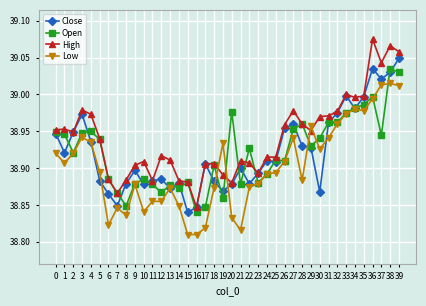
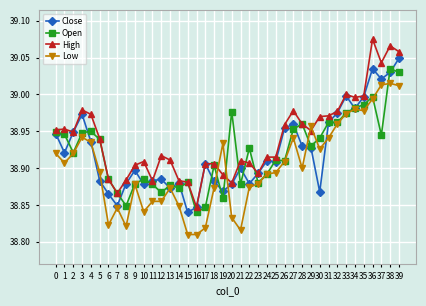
  {
    "Close": {
      "1": 38.92,
      "3": 38.97,
      "5": 38.88,
      "6": 38.87,
      "8": 38.88,
      "9": 38.90,
      "10": 38.88,
      "12": 38.89,
      "15": 38.84,
      "18": 38.88,
      "19": 38.87,
      "21": 38.90,
      "22": 38.88,
      "24": 38.91,
      "26": 38.95,
      "27": 38.96,
      "28": 38.93,
      "30": 38.87,
      "36": 39.04,
      "37": 39.02,
      "38": 39.03,
      "39": 39.05
    },
    "Open": {
      "1": 38.95,
      "3": 38.95,
      "4": 38.95,
      "8": 38.85,
      "10": 38.89,
      "11": 38.88,
      "12": 38.87,
      "13": 38.88,
      "14": 38.87,
      "16": 38.84,
      "17": 38.85,
      "19": 38.86,
      "20": 38.98,
      "21": 38.88,
      "22": 38.93,
      "27": 38.95,
      "30": 38.94,
      "35": 38.99,
      "37": 38.94,
      "38": 39.04,
      "39": 39.03
    },
    "High": {
      "1": 38.95,
      "3": 38.98,
      "4": 38.97,
      "8": 38.88,
      "9": 38.90,
      "10": 38.91,
      "12": 38.92,
      "13": 38.91,
      "19": 38.89,
      "21": 38.91,
      "22": 38.91,
      "24": 38.92,
      "25": 38.92,
      "26": 38.96,
      "27": 38.98,
      "29": 38.95,
      "30": 38.97,
      "31": 38.97,
      "34": 39.00,
      "36": 39.08,
      "37": 39.04,
      "38": 39.07,
      "39": 39.06
    },
    "Low": {
      "0": 38.92,
      "1": 38.91,
      "3": 38.94,
      "5": 38.89,
      "6": 38.82,
-     "8": 38.84,
+     "8": 38.82,
      "10": 38.84,
      "11": 38.86,
      "12": 38.86,
      "14": 38.85,
      "15": 38.81,
      "16": 38.81,
      "17": 38.82,
      "18": 38.87,
      "19": 38.93,
      "20": 38.83,
      "21": 38.82,
      "22": 38.87,
      "25": 38.89,
      "27": 38.94,
-     "28": 38.88,
+     "28": 38.90,
      "29": 38.96,
      "30": 38.93,
      "31": 38.94,
      "35": 38.98,
      "37": 39.01,
      "38": 39.02,
      "39": 39.01
    }
  }
